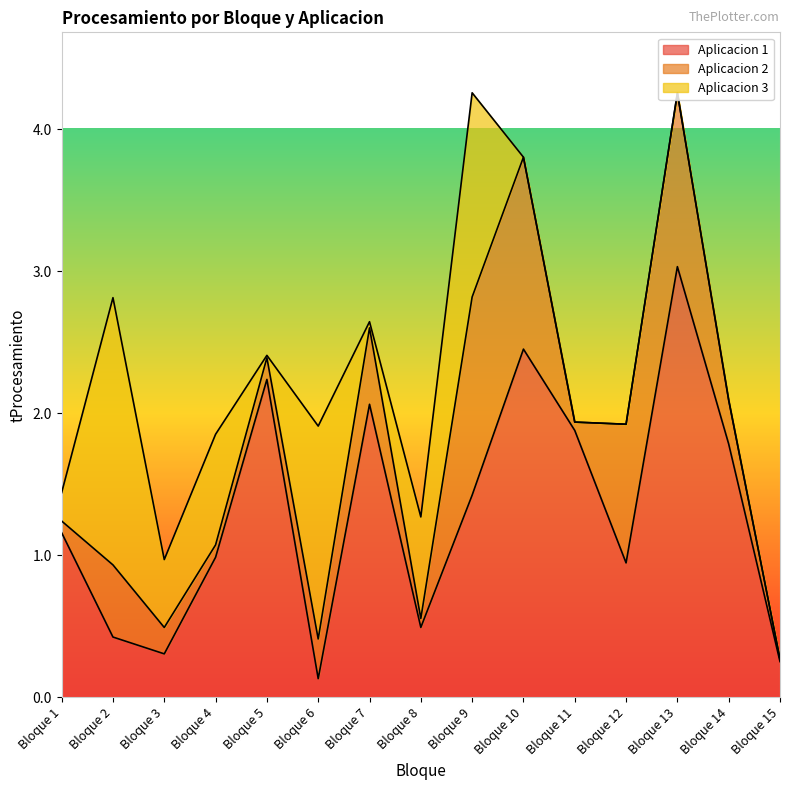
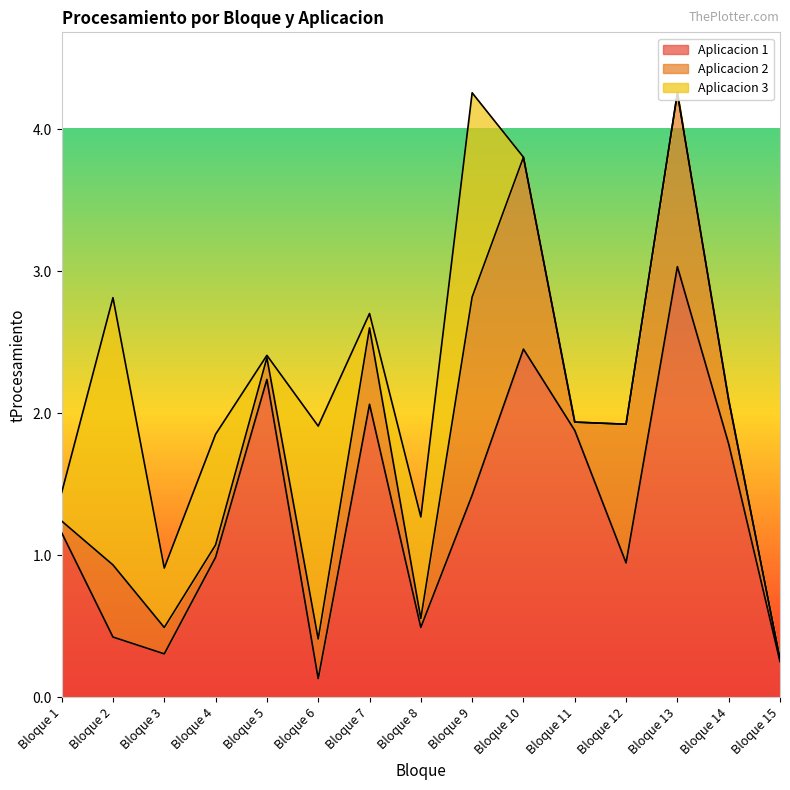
  {
    "Aplicacion 3": {
      "Bloque 1": 0.20,
      "Bloque 2": 1.88,
-     "Bloque 3": 0.48,
+     "Bloque 3": 0.42,
      "Bloque 4": 0.78,
      "Bloque 6": 1.50,
-     "Bloque 7": 0.04,
+     "Bloque 7": 0.10,
      "Bloque 8": 0.71,
      "Bloque 9": 1.44
    }
  }
